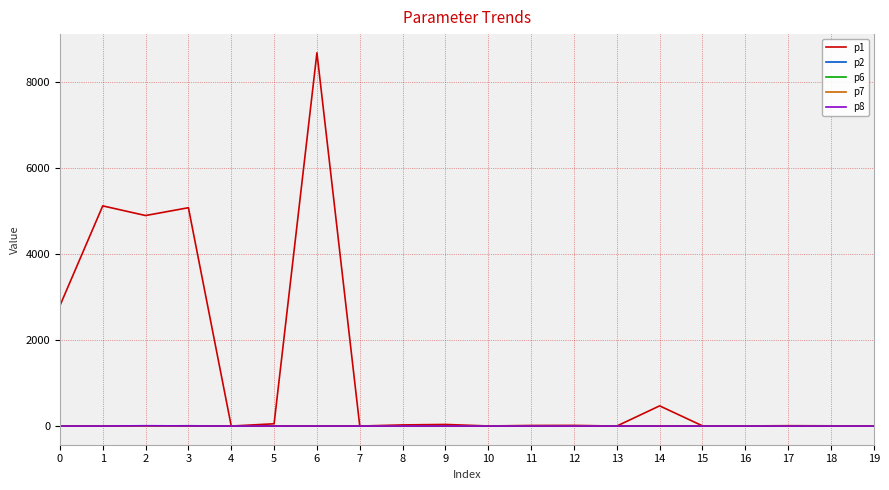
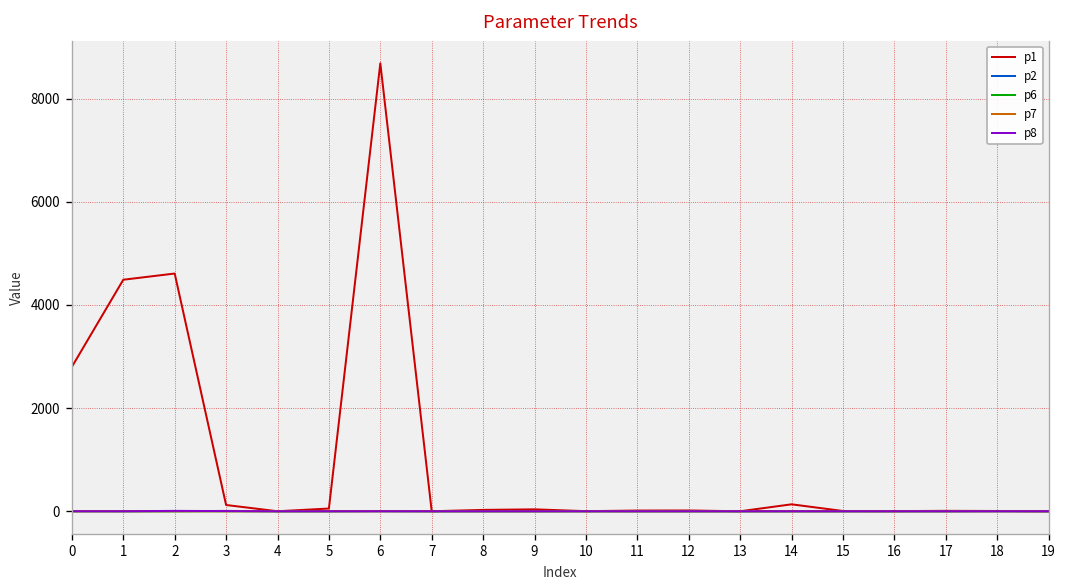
  {
    "p1": {
      "0": 2800,
-     "1": 5100,
-     "2": 4900,
-     "3": 5100,
+     "1": 4500,
+     "2": 4600,
+     "3": 100,
      "6": 8700,
-     "14": 500
+     "14": 100
    },
    "p8": {
      "0": 0,
      "1": 0,
      "2": 0,
      "3": 0,
      "6": 0,
      "14": 0
    }
  }
